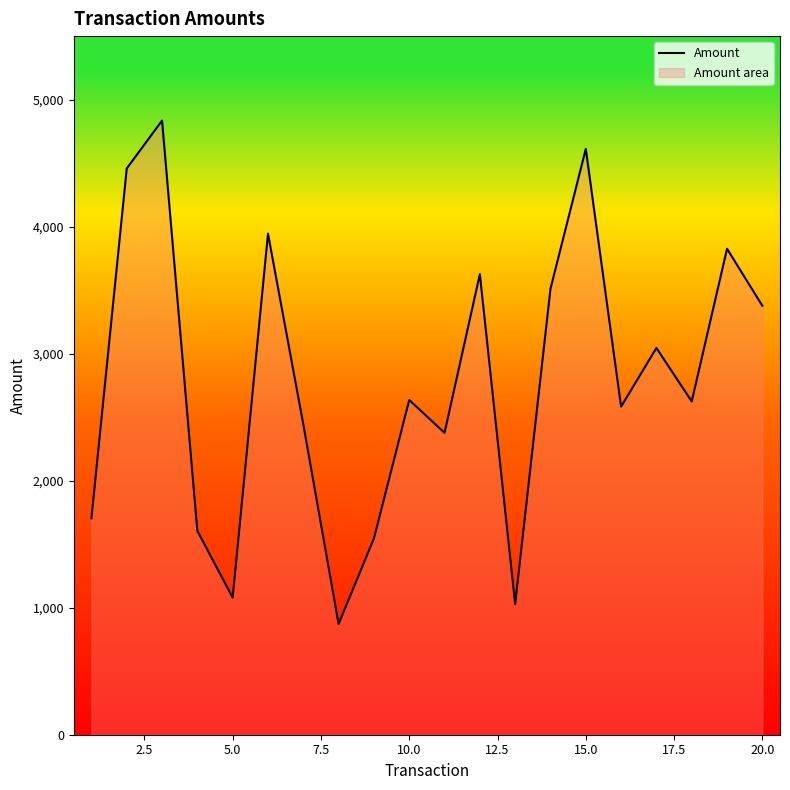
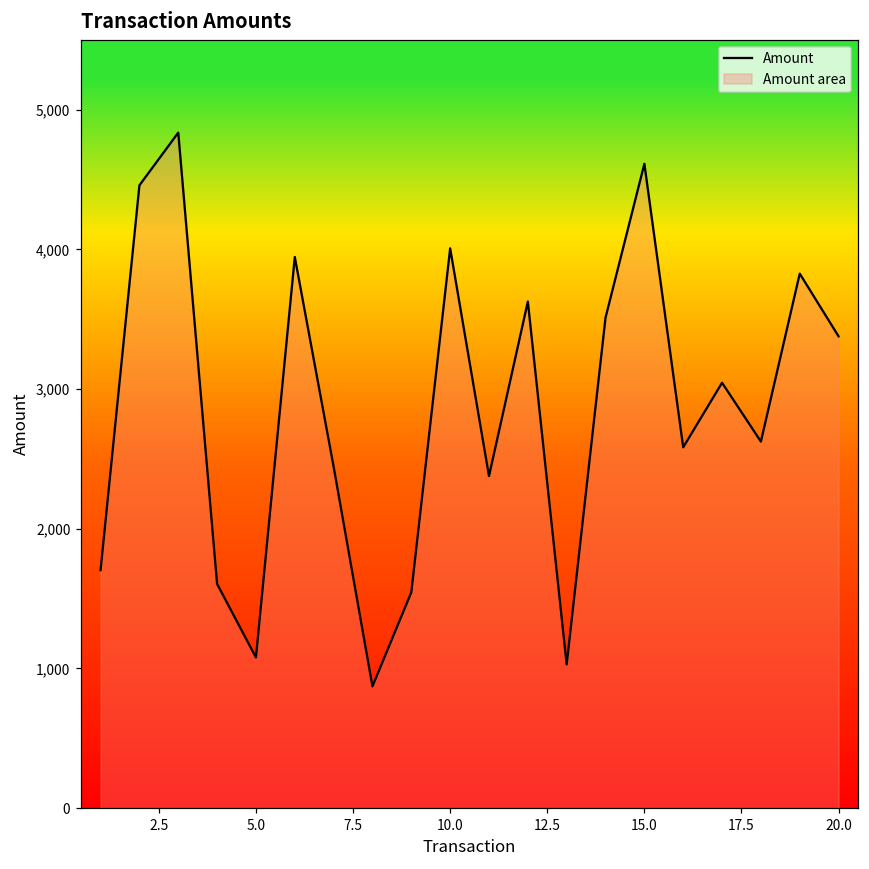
  {
    "5.0": "1,080",
-   "10.0": "2,640",
+   "10.0": "4,010",
    "15.0": "4,610",
    "20.0": "3,380"
  }
